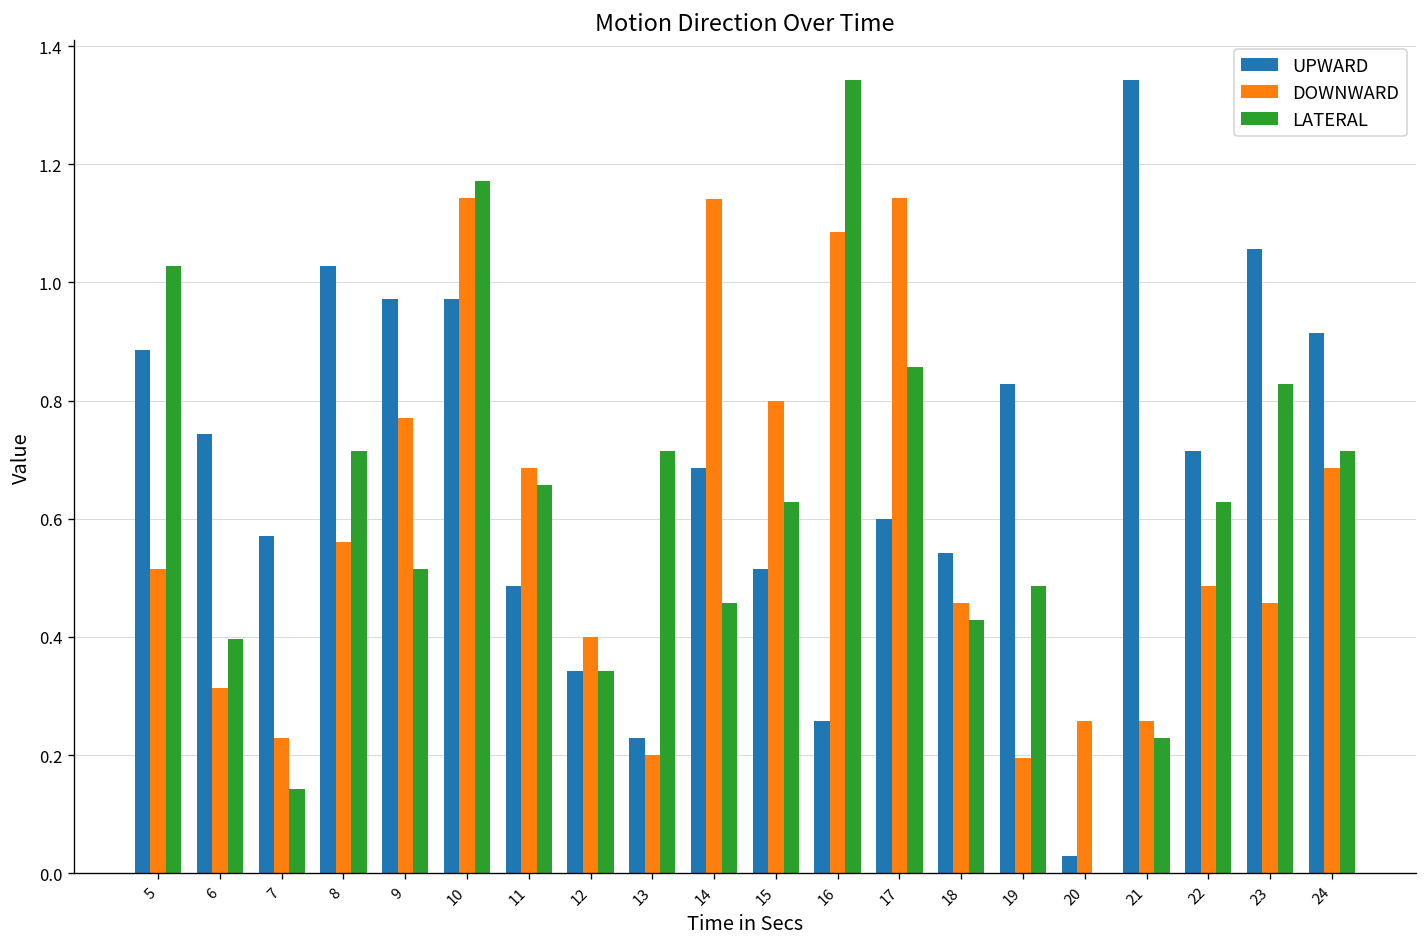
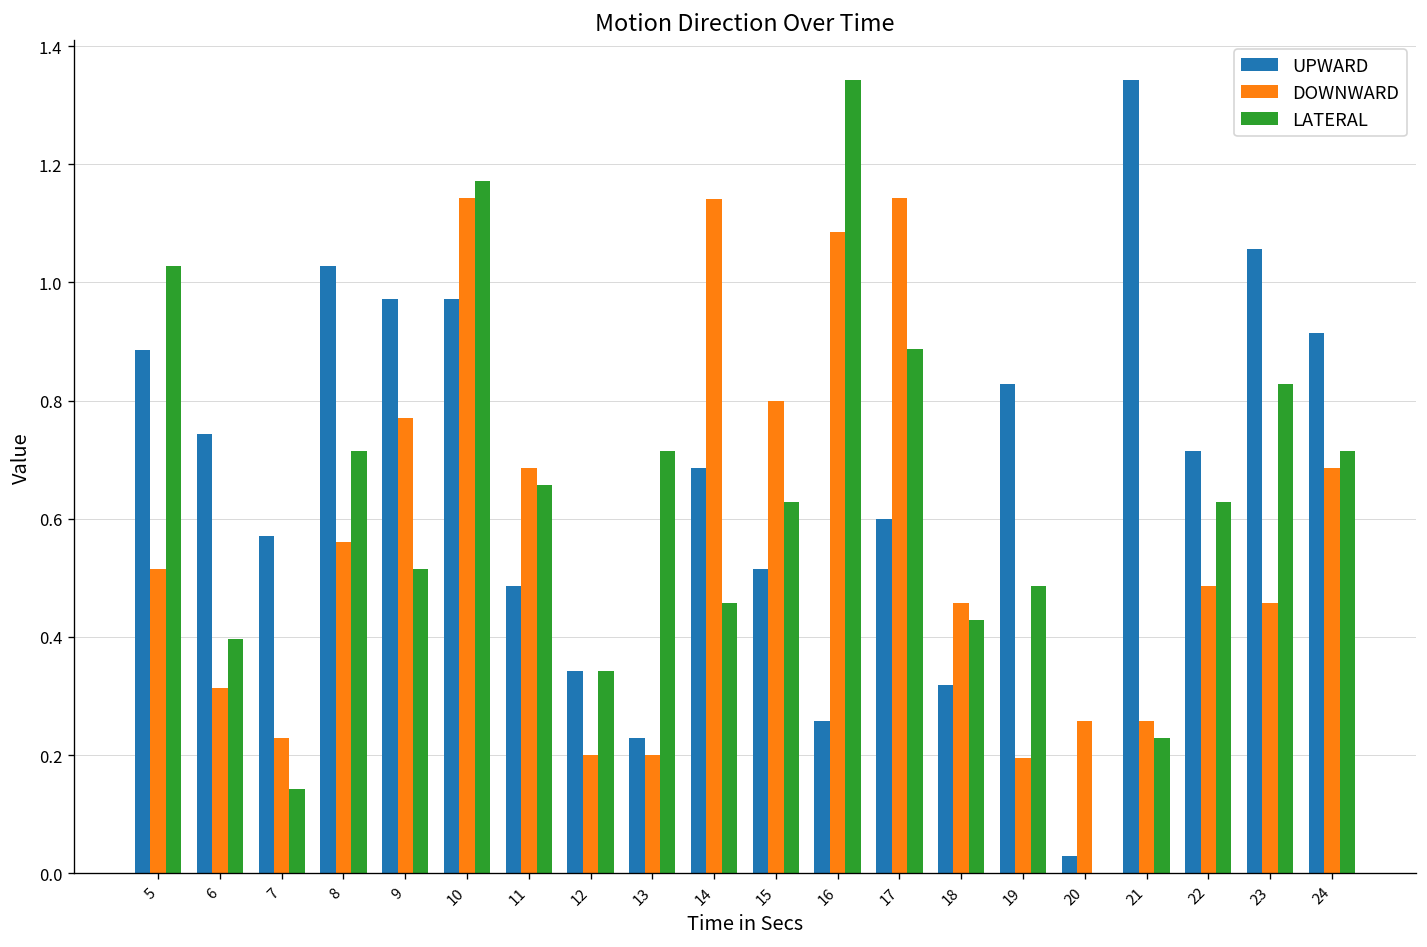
  {
    "UPWARD": {
      "5": 0.89,
      "6": 0.74,
      "7": 0.57,
      "8": 1.03,
      "9": 0.97,
      "10": 0.97,
      "11": 0.49,
      "12": 0.34,
      "13": 0.23,
      "14": 0.69,
      "15": 0.51,
      "16": 0.26,
      "17": 0.60,
-     "18": 0.54,
+     "18": 0.32,
      "19": 0.83,
      "20": 0.03,
      "21": 1.34,
      "22": 0.71,
      "23": 1.06,
      "24": 0.91
    },
    "DOWNWARD": {
      "5": 0.51,
      "6": 0.31,
      "7": 0.23,
      "8": 0.56,
      "9": 0.77,
      "10": 1.14,
      "11": 0.69,
-     "12": 0.4,
+     "12": 0.2,
      "13": 0.2,
      "14": 1.14,
      "15": 0.8,
      "16": 1.09,
      "17": 1.14,
      "18": 0.46,
      "19": 0.2,
      "20": 0.26,
      "21": 0.26,
      "22": 0.49,
      "23": 0.46,
      "24": 0.69
    },
    "LATERAL": {
      "5": 1.03,
      "6": 0.40,
      "7": 0.14,
      "8": 0.71,
      "9": 0.51,
      "10": 1.17,
      "11": 0.66,
      "12": 0.34,
      "13": 0.71,
      "14": 0.46,
      "15": 0.63,
      "16": 1.34,
-     "17": 0.86,
+     "17": 0.89,
      "18": 0.43,
      "19": 0.49,
      "20": 0.00,
      "21": 0.23,
      "22": 0.63,
      "23": 0.83,
      "24": 0.71
    }
  }
